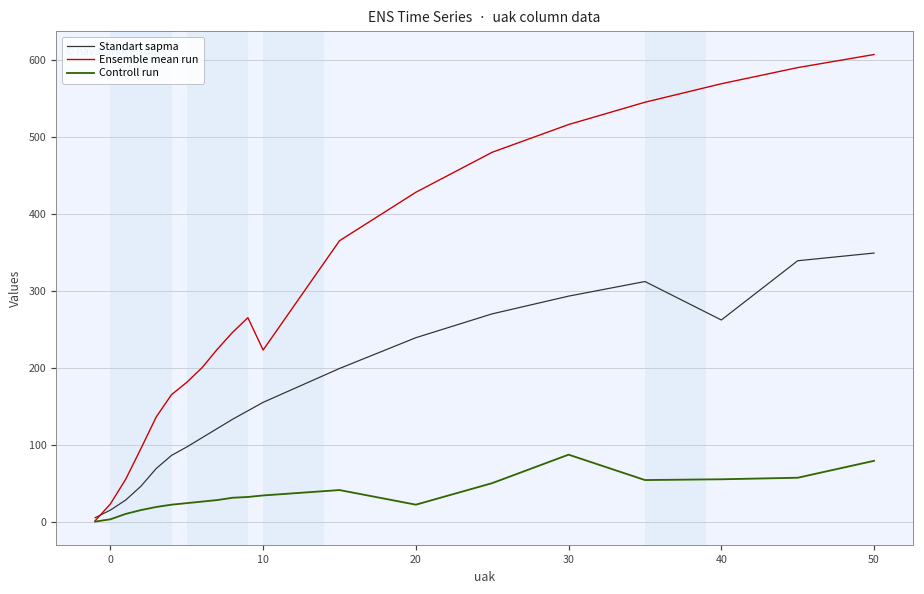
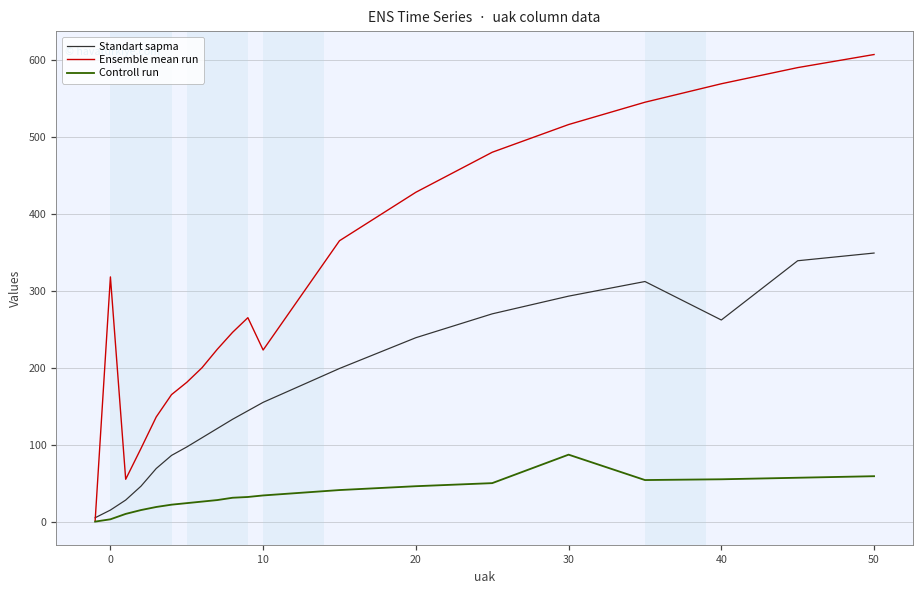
  {
    "Standart sapma": {
      "0": 20,
      "10": 160,
      "20": 240,
      "30": 290,
      "40": 260,
      "50": 350
    },
    "Ensemble mean run": {
-     "0": 20,
+     "0": 320,
      "10": 220,
      "20": 430,
      "30": 520,
      "40": 570,
      "50": 610
    },
    "Controll run": {
      "0": 0,
      "10": 30,
-     "20": 20,
+     "20": 50,
      "30": 90,
      "40": 60,
-     "50": 80
+     "50": 60
    }
  }
